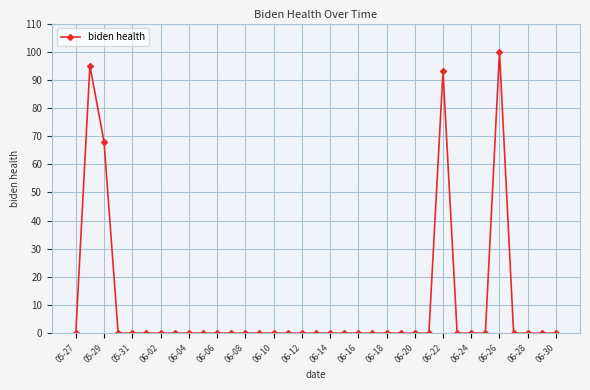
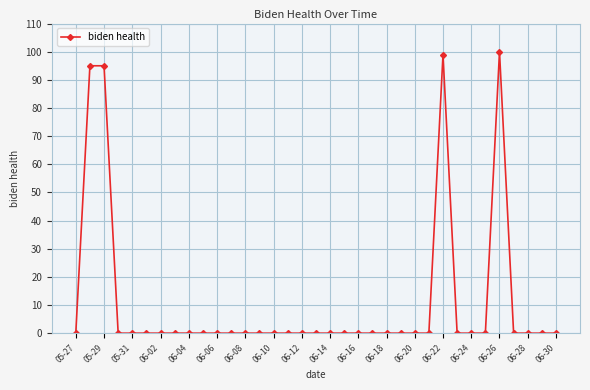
  {
    "05-27": 0,
-   "05-29": 68,
+   "05-29": 95,
    "05-31": 0,
    "06-02": 0,
    "06-04": 0,
    "06-06": 0,
    "06-08": 0,
    "06-10": 0,
    "06-12": 0,
    "06-14": 0,
    "06-16": 0,
    "06-18": 0,
    "06-20": 0,
-   "06-22": 93,
+   "06-22": 99,
    "06-24": 0,
    "06-26": 100,
    "06-28": 0,
    "06-30": 0
  }
